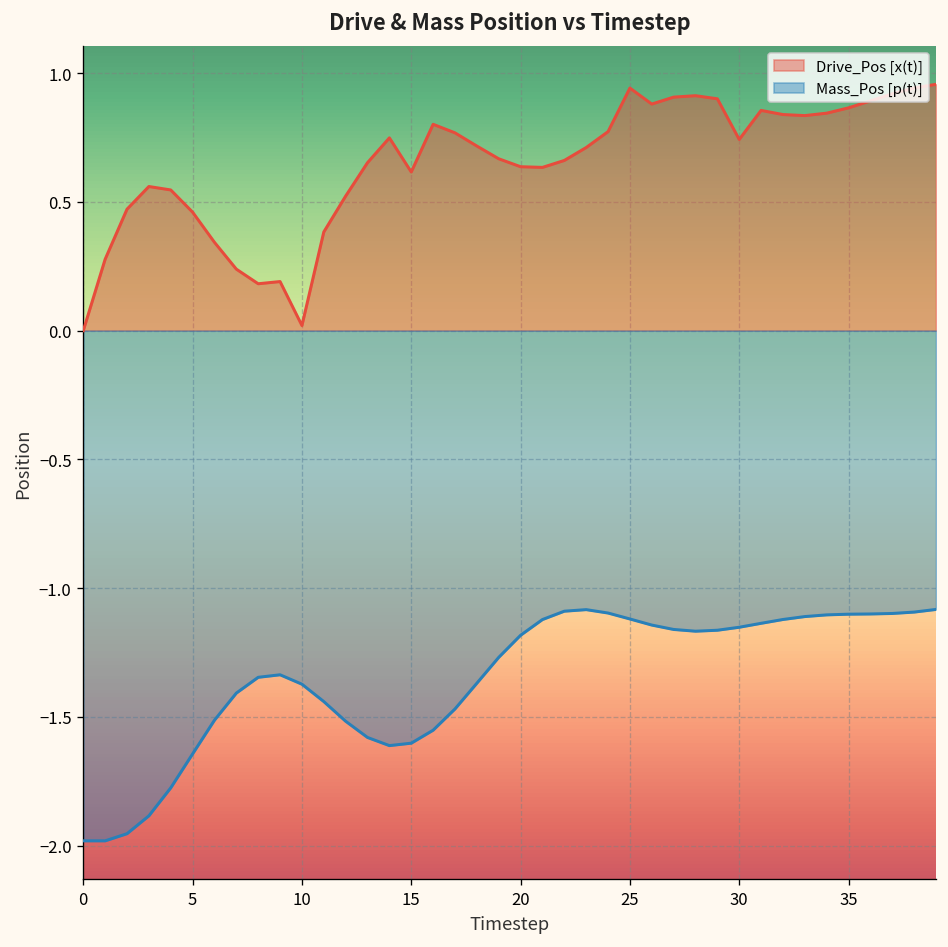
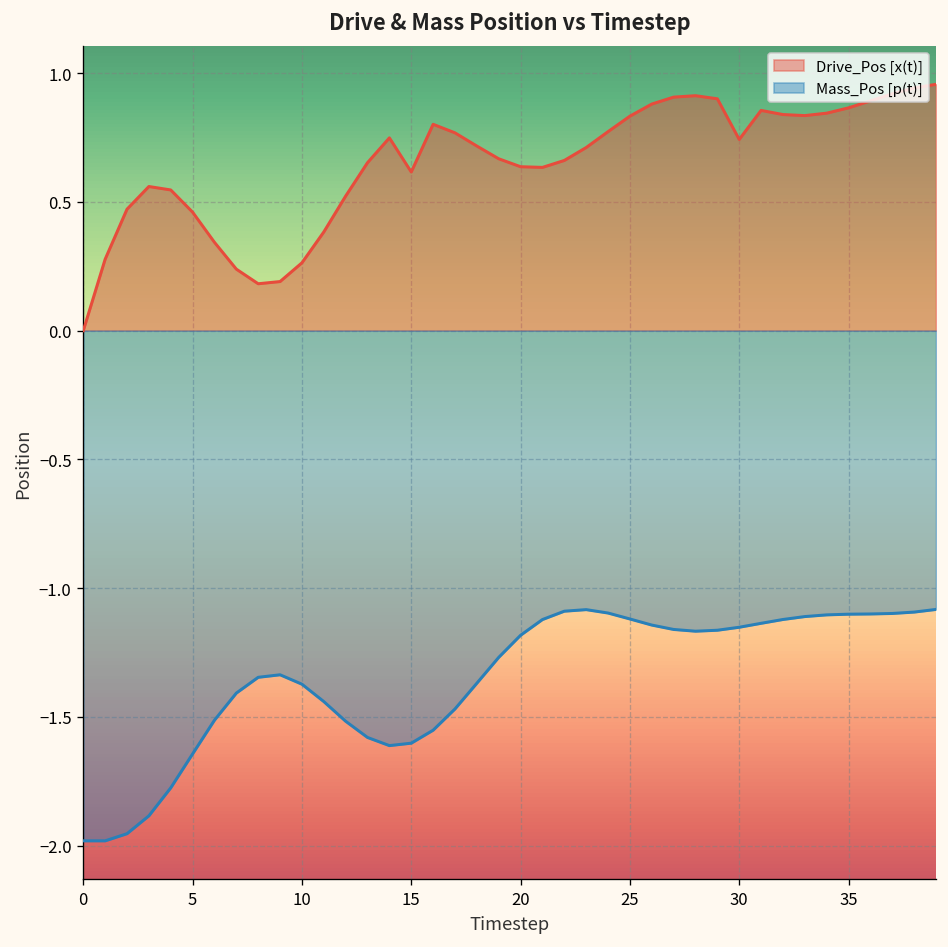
  {
    "Drive_Pos [x(t)]": {
      "5": 0.46,
-     "10": 0.02,
+     "10": 0.26,
      "15": 0.62,
      "20": 0.64,
-     "25": 0.94,
+     "25": 0.83,
      "30": 0.74,
      "35": 0.87
    }
  }
